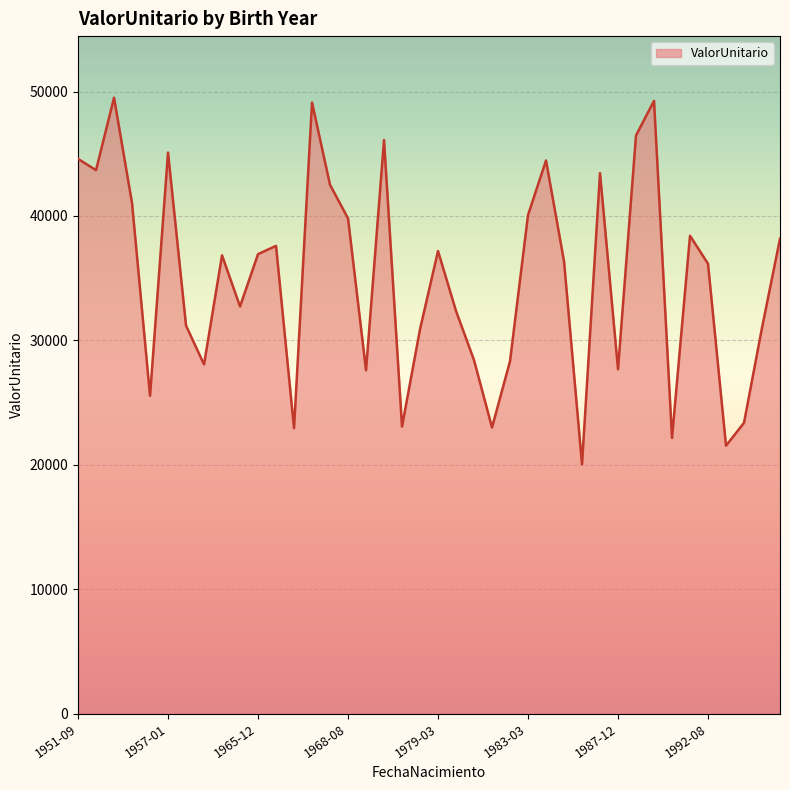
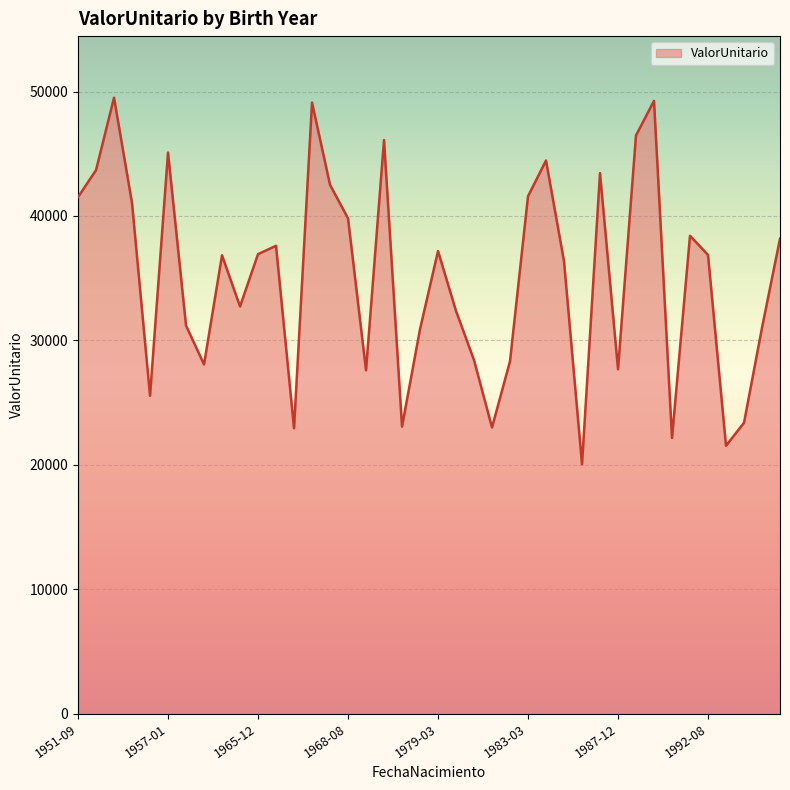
  {
-   "1951-09": 44600,
+   "1951-09": 41500,
    "1957-01": 45100,
    "1965-12": 36900,
    "1968-08": 39800,
    "1979-03": 37200,
-   "1983-03": 40100,
+   "1983-03": 41600,
    "1987-12": 27700,
-   "1992-08": 36200
+   "1992-08": 36900
  }
